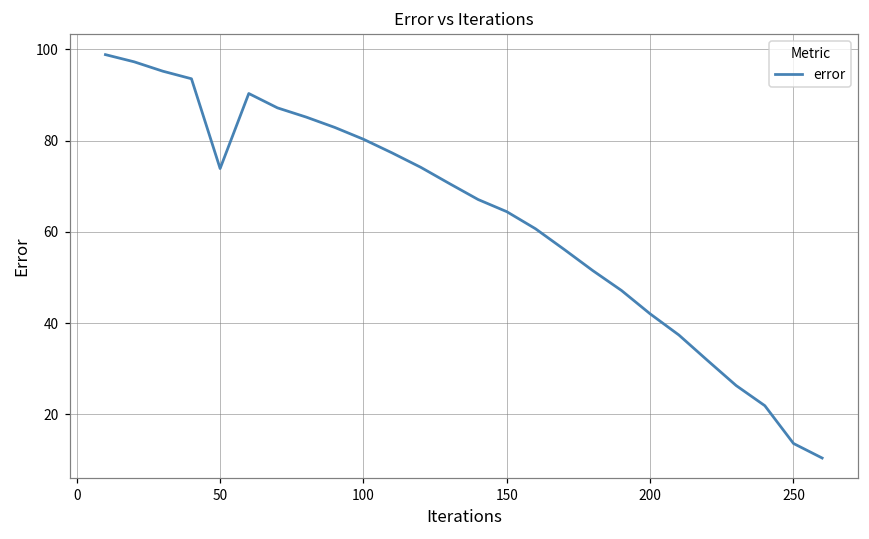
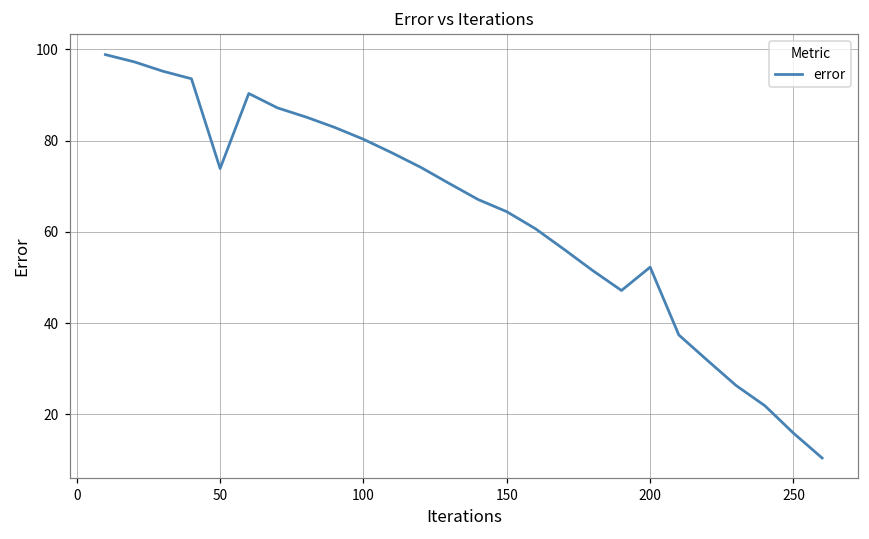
  {
    "50": 74,
    "100": 80,
    "150": 64,
-   "200": 42,
-   "250": 14
+   "200": 52,
+   "250": 16
  }
